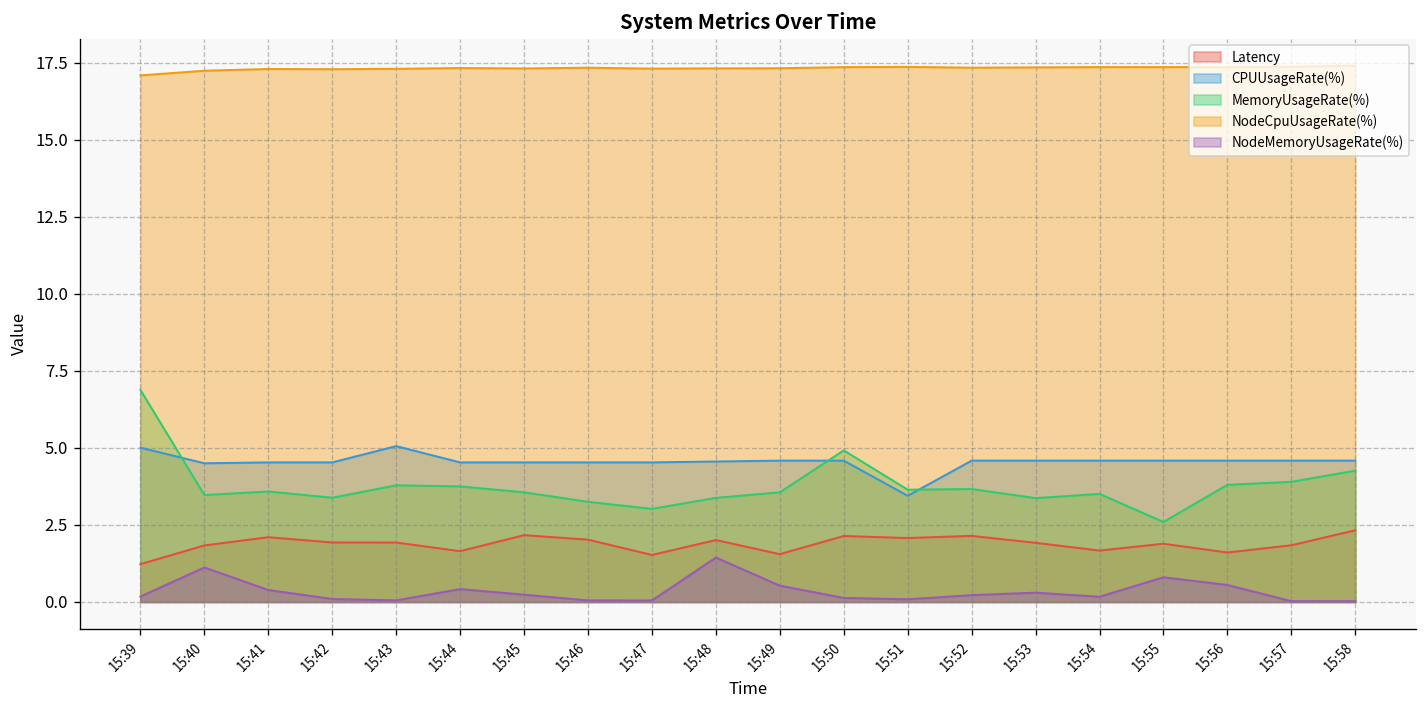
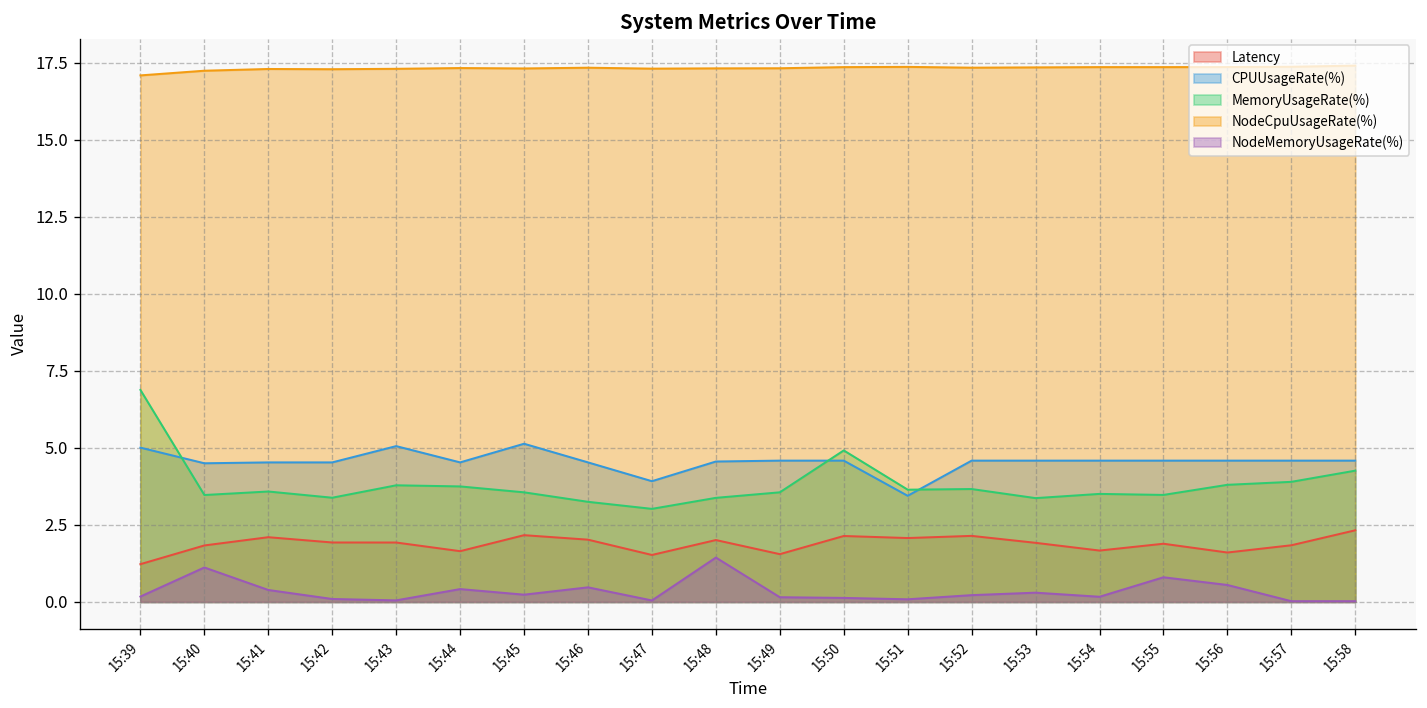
  {
    "CPUUsageRate(%)": {
      "15:39": 5.0,
      "15:40": 4.5,
      "15:41": 4.5,
      "15:42": 4.5,
      "15:43": 5.1,
      "15:44": 4.5,
-     "15:45": 4.5,
+     "15:45": 5.1,
      "15:46": 4.5,
-     "15:47": 4.5,
+     "15:47": 3.9,
      "15:48": 4.6,
      "15:49": 4.6,
      "15:50": 4.6,
      "15:51": 3.4,
      "15:52": 4.6,
      "15:53": 4.6,
      "15:54": 4.6,
      "15:55": 4.6,
      "15:56": 4.6,
      "15:57": 4.6,
      "15:58": 4.6
    },
    "MemoryUsageRate(%)": {
      "15:39": 6.9,
      "15:40": 3.5,
      "15:41": 3.6,
      "15:42": 3.4,
      "15:43": 3.8,
      "15:44": 3.7,
      "15:45": 3.6,
      "15:46": 3.2,
      "15:47": 3.0,
      "15:48": 3.4,
      "15:49": 3.6,
      "15:50": 4.9,
      "15:51": 3.6,
      "15:52": 3.7,
      "15:53": 3.4,
      "15:54": 3.5,
-     "15:55": 2.6,
+     "15:55": 3.5,
      "15:56": 3.8,
      "15:57": 3.9,
      "15:58": 4.3
    },
    "NodeMemoryUsageRate(%)": {
      "15:39": 0.2,
      "15:40": 1.1,
      "15:41": 0.4,
      "15:42": 0.1,
      "15:43": 0.1,
      "15:44": 0.4,
      "15:45": 0.2,
-     "15:46": 0.0,
+     "15:46": 0.5,
      "15:47": 0.0,
      "15:48": 1.4,
-     "15:49": 0.5,
+     "15:49": 0.2,
      "15:50": 0.1,
      "15:51": 0.1,
      "15:52": 0.2,
      "15:53": 0.3,
      "15:54": 0.2,
      "15:55": 0.8,
      "15:56": 0.6,
      "15:57": 0.0,
      "15:58": 0.0
    }
  }
